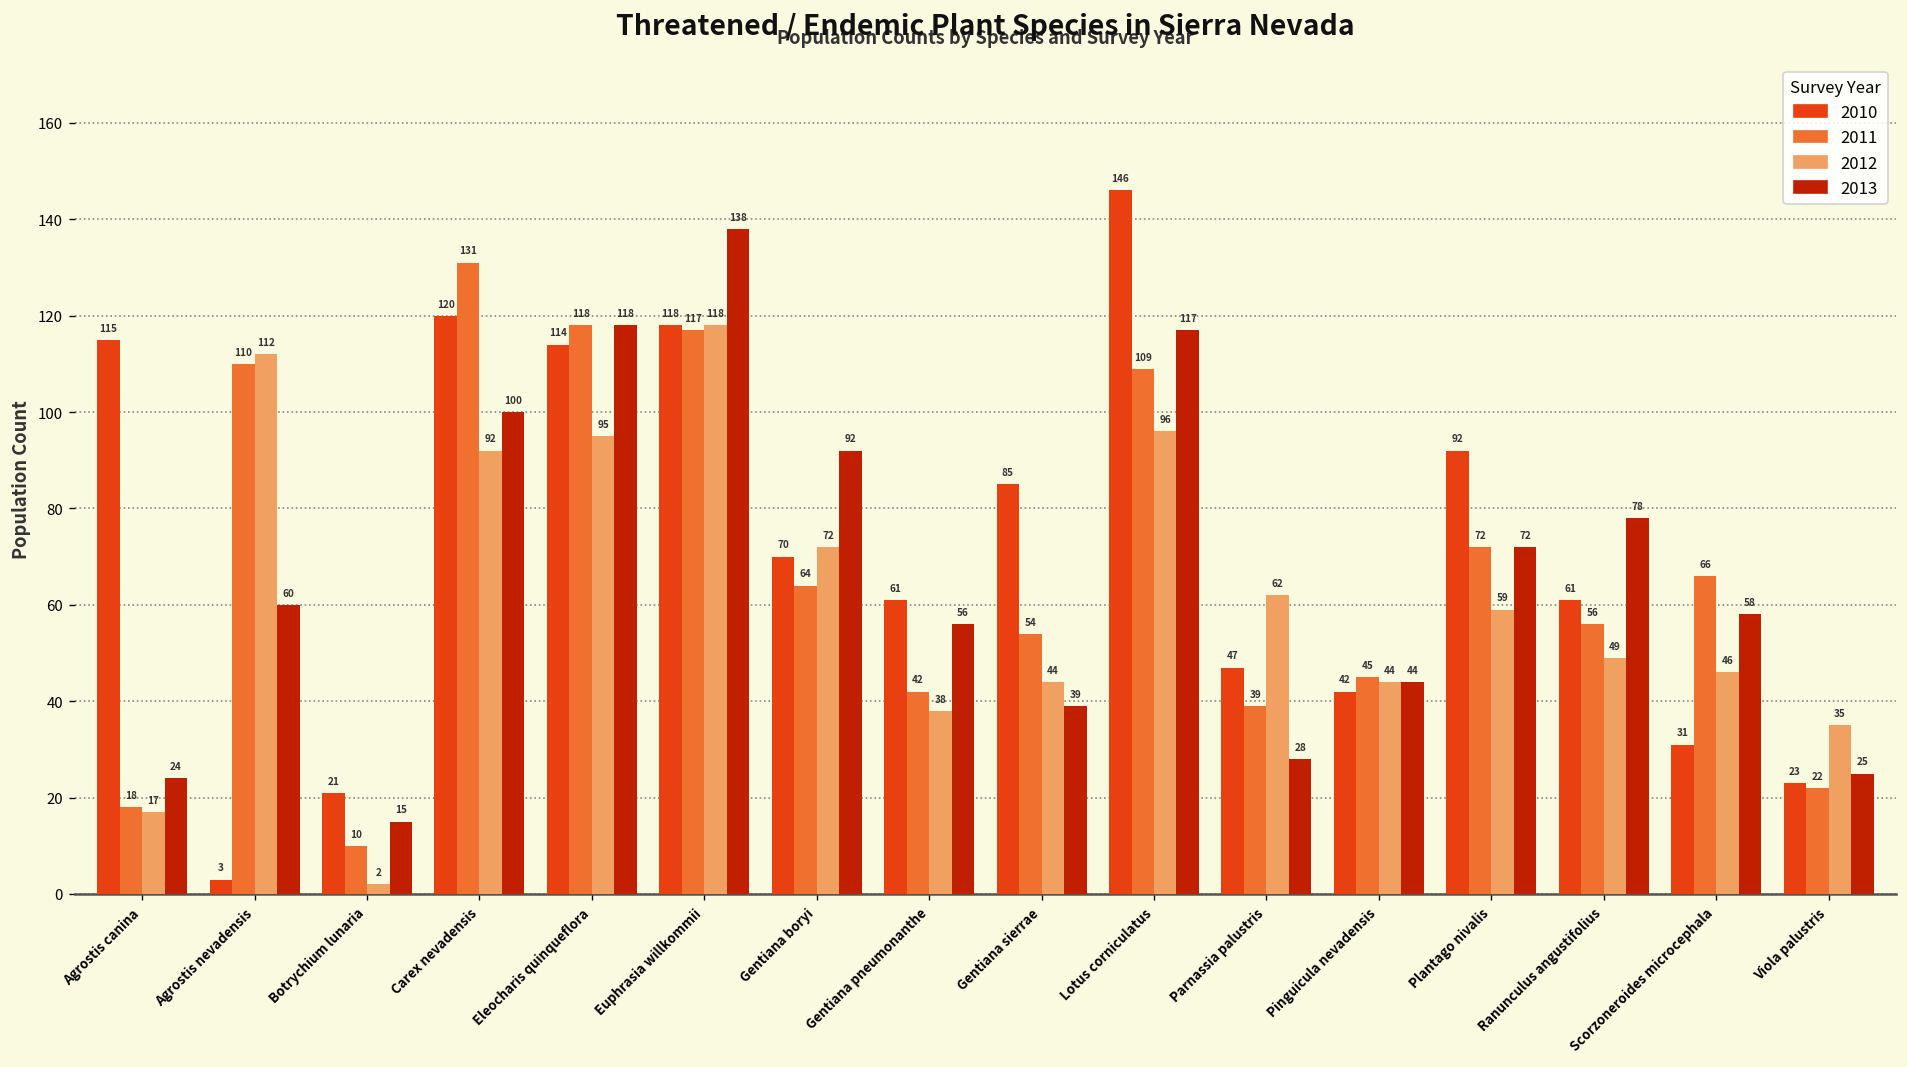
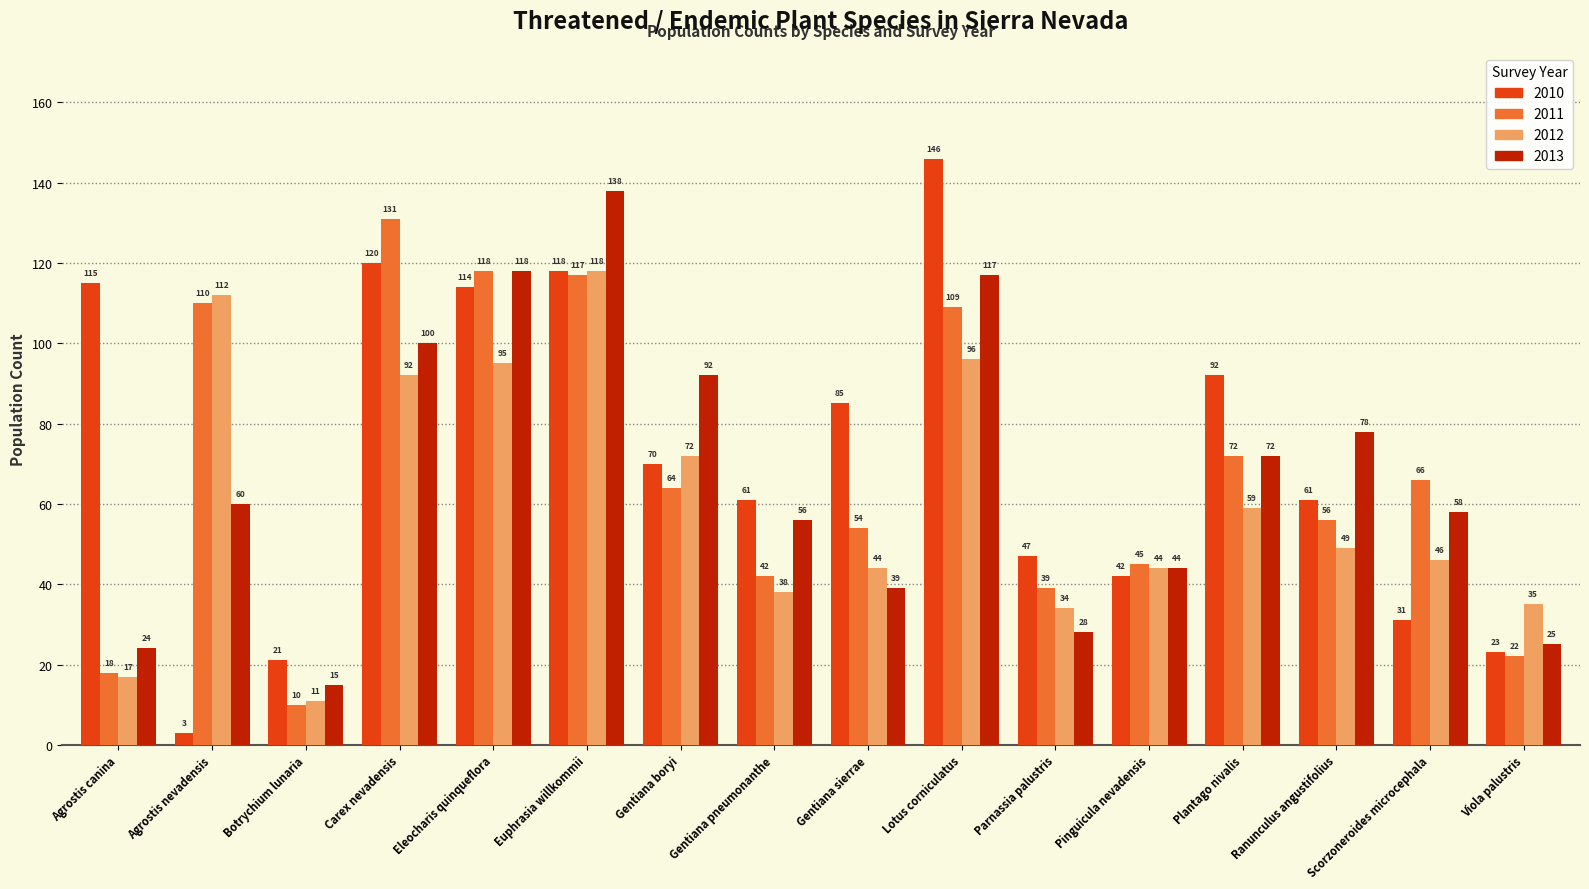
  {
    "2012": {
      "Agrostis canina": 17,
      "Agrostis nevadensis": 112,
-     "Botrychium lunaria": 2,
+     "Botrychium lunaria": 11,
      "Carex nevadensis": 92,
      "Eleocharis quinqueflora": 95,
      "Euphrasia willkommii": 118,
      "Gentiana boryi": 72,
      "Gentiana pneumonanthe": 38,
      "Gentiana sierrae": 44,
      "Lotus corniculatus": 96,
-     "Parnassia palustris": 62,
+     "Parnassia palustris": 34,
      "Pinguicula nevadensis": 44,
      "Plantago nivalis": 59,
      "Ranunculus angustifolius": 49,
      "Scorzoneroides microcephala": 46,
      "Viola palustris": 35
    }
  }
